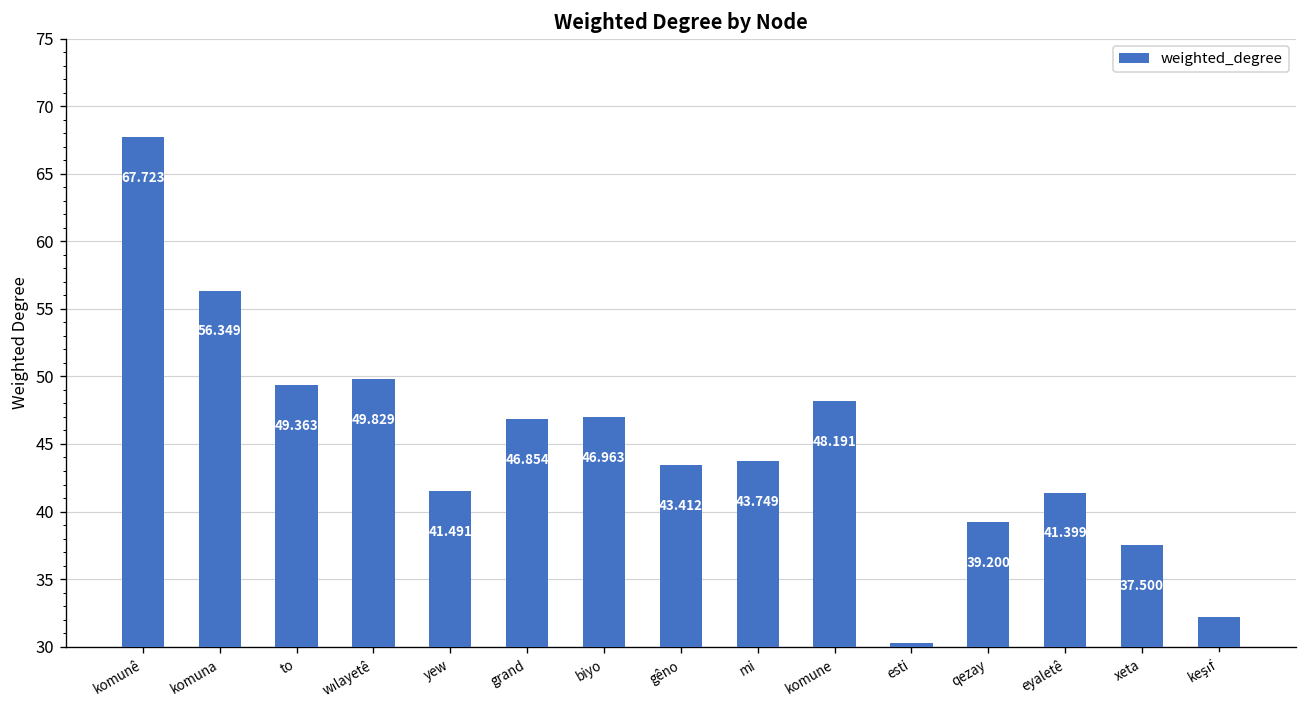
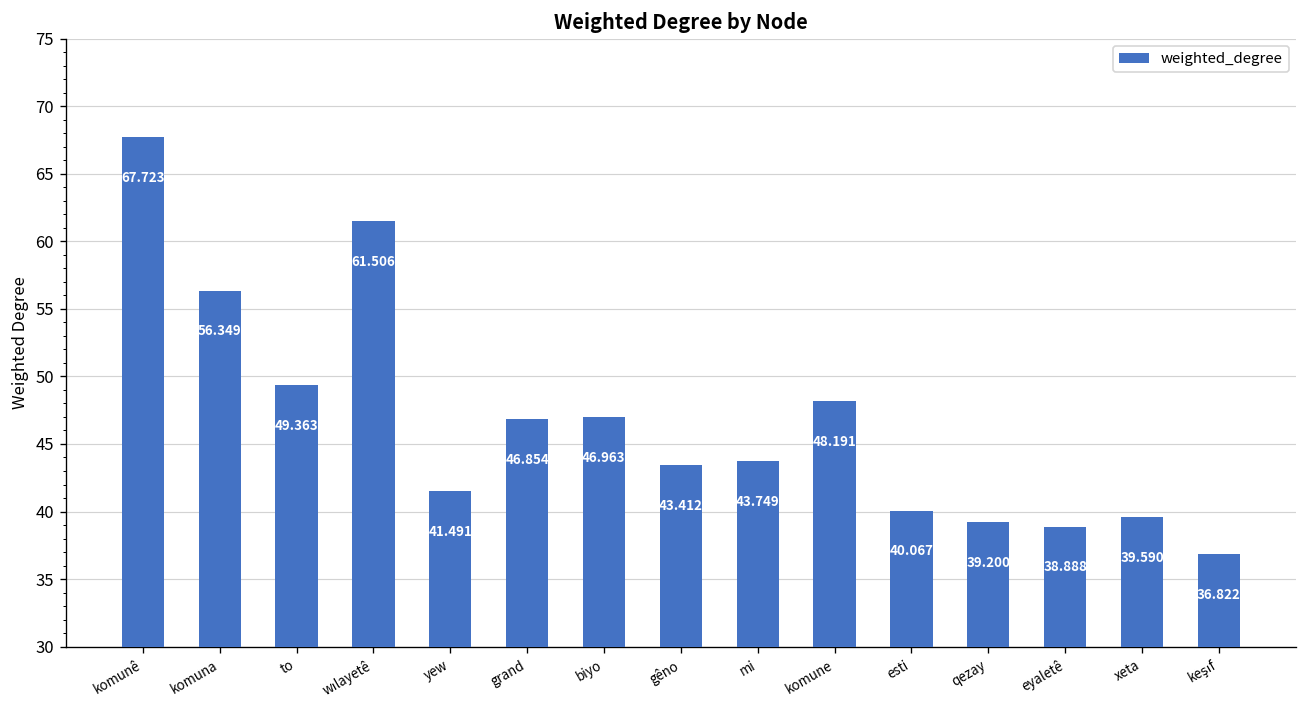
  {
    "komunê": 67.723,
    "komuna": 56.349,
    "to": 49.363,
-   "wılayetê": 49.829,
+   "wılayetê": 61.506,
    "yew": 41.491,
    "grand": 46.854,
    "biyo": 46.963,
    "gêno": 43.412,
    "mi": 43.749,
    "komune": 48.191,
-   "esti": 30.3,
+   "esti": 40.1,
    "qezay": 39.200,
-   "eyaletê": 41.399,
-   "xeta": 37.500,
-   "keşıf": 32.2
+   "eyaletê": 38.888,
+   "xeta": 39.590,
+   "keşıf": 36.8
  }
